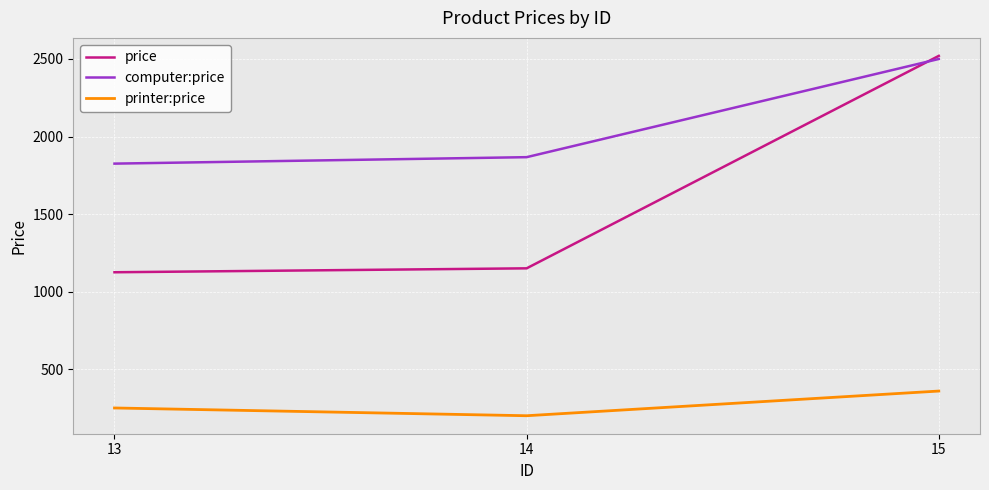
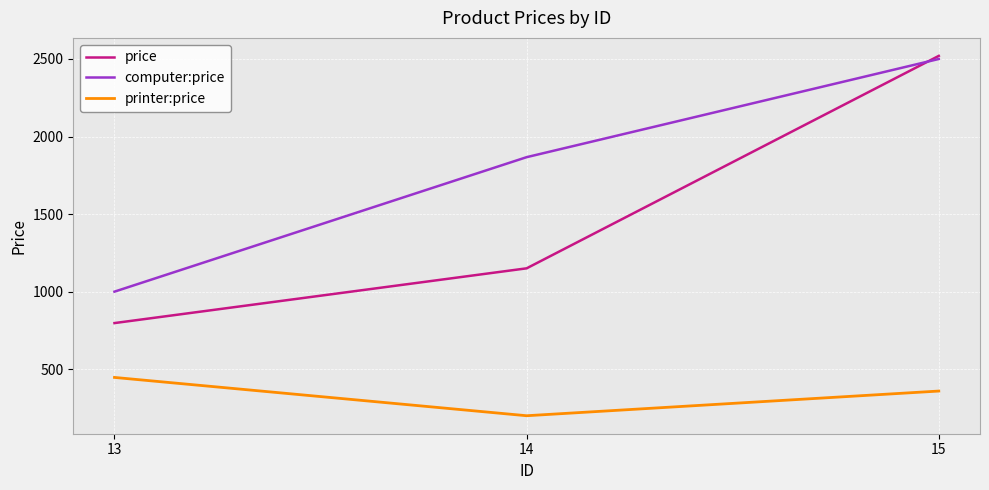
  {
    "price": {
-     "13": 1120,
+     "13": 800,
      "14": 1150,
      "15": 2520
    },
    "computer:price": {
-     "13": 1830,
+     "13": 1000,
      "14": 1870,
      "15": 2500
    },
    "printer:price": {
-     "13": 250,
+     "13": 450,
      "14": 200,
      "15": 360
    }
  }
